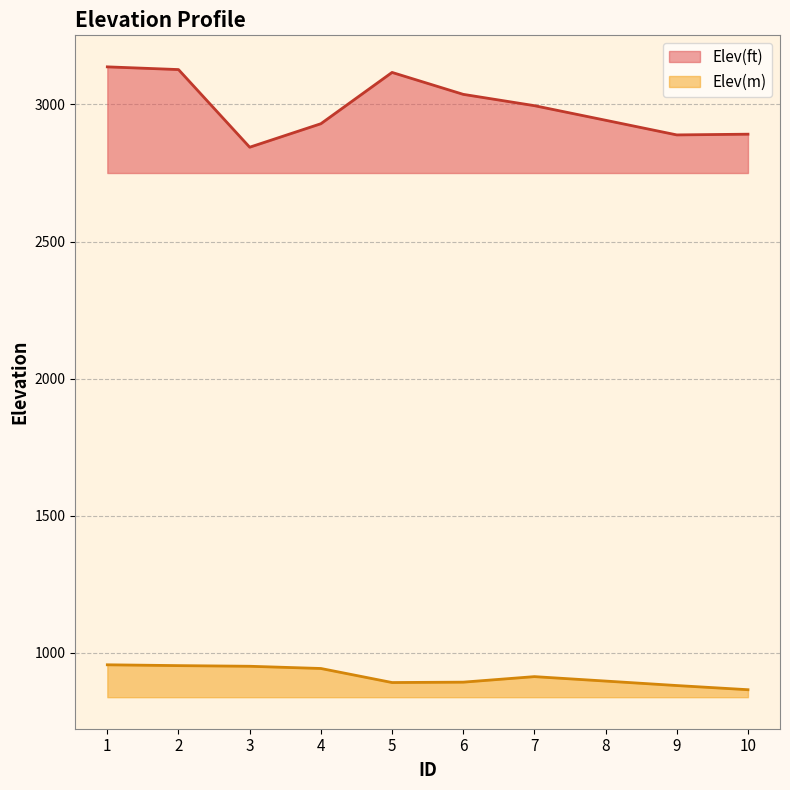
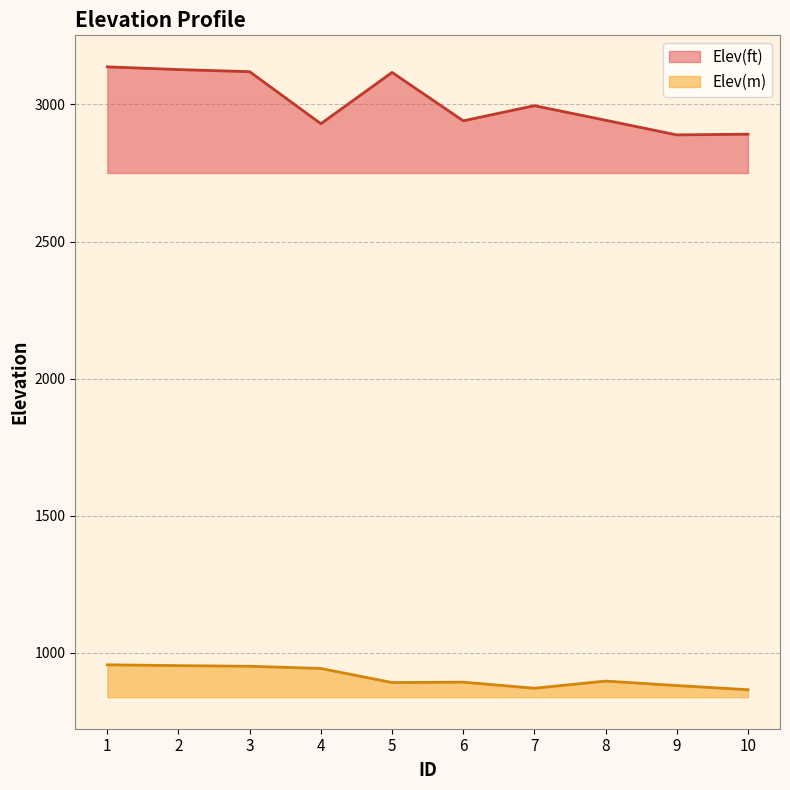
  {
    "Elev(ft)": {
      "1": 3140,
      "2": 3130,
-     "3": 2840,
+     "3": 3120,
      "4": 2930,
      "5": 3120,
-     "6": 3040,
+     "6": 2940,
      "7": 3000,
      "8": 2940,
      "9": 2890,
      "10": 2890
    },
    "Elev(m)": {
      "1": 960,
      "2": 950,
      "3": 950,
      "4": 940,
      "5": 890,
      "6": 890,
-     "7": 910,
+     "7": 870,
      "8": 900,
      "9": 880,
      "10": 870
    }
  }
